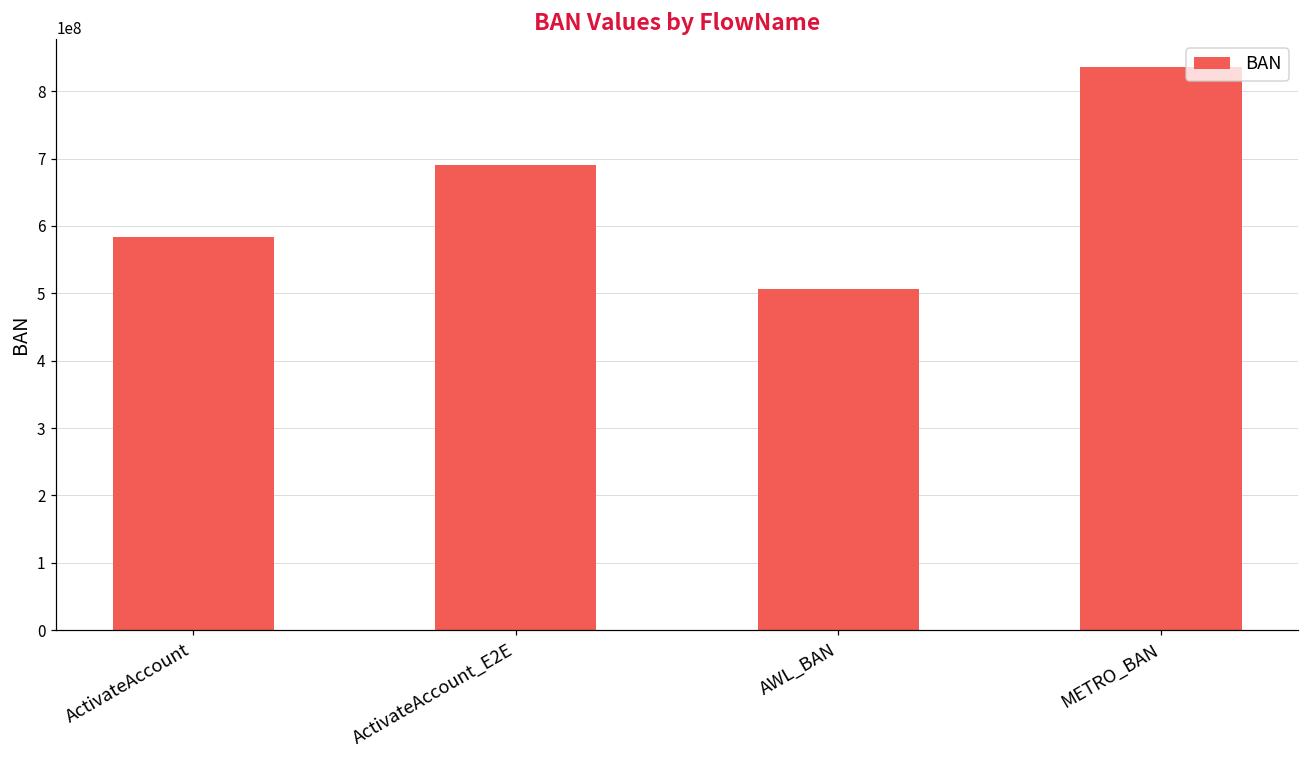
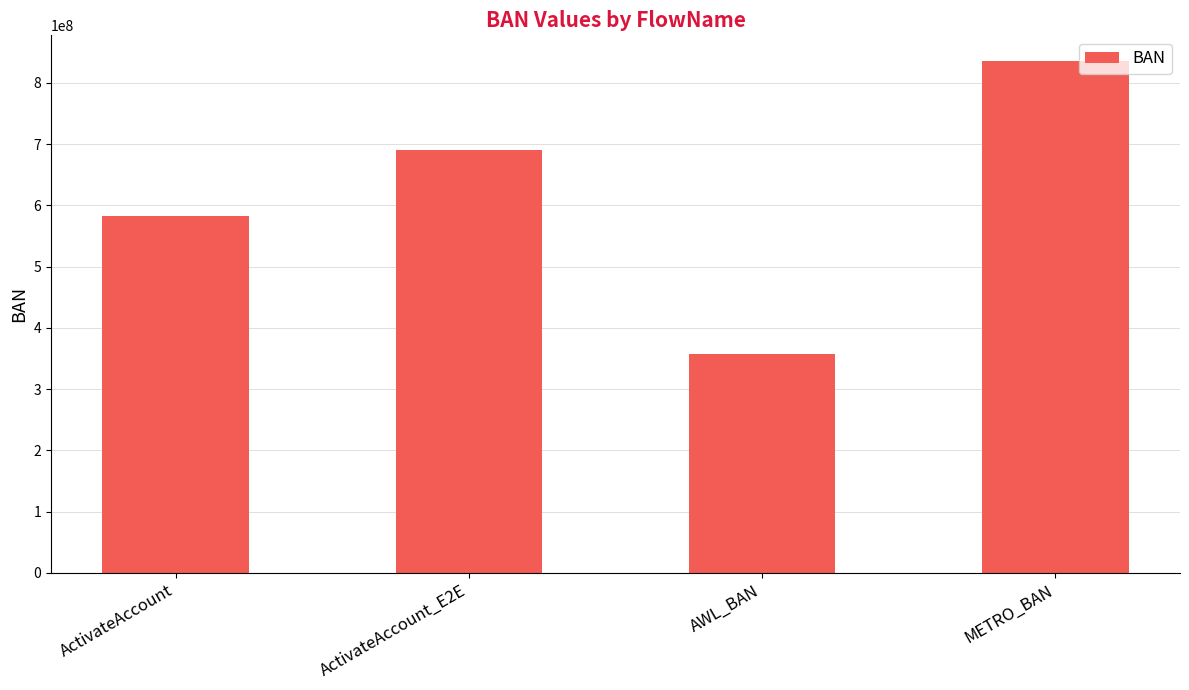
  {
    "ActivateAccount": 580000000,
    "ActivateAccount_E2E": 690000000,
-   "AWL_BAN": 510000000,
+   "AWL_BAN": 360000000,
    "METRO_BAN": 840000000
  }
